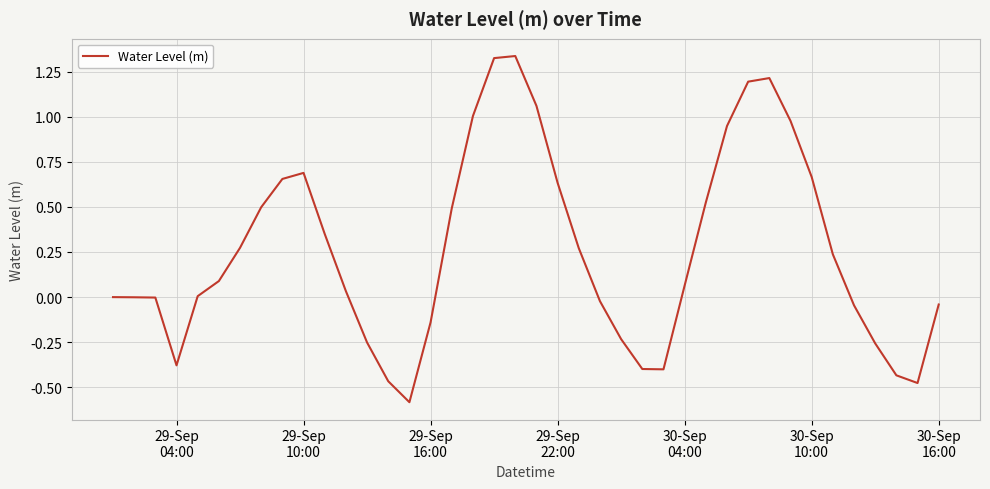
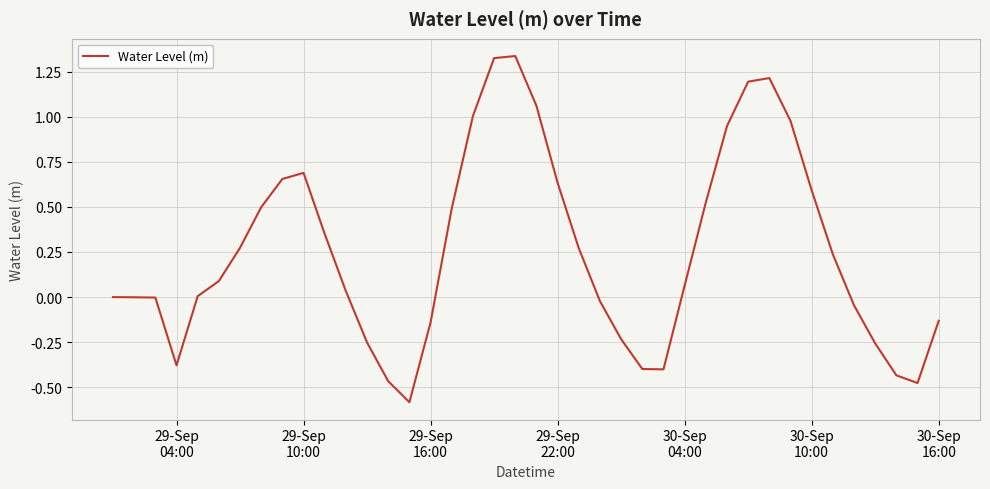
  {
    "29-Sep 04:00": -0.38,
    "29-Sep 10:00": 0.69,
    "29-Sep 16:00": -0.14,
    "29-Sep 22:00": 0.63,
    "30-Sep 04:00": 0.06,
-   "30-Sep 10:00": 0.67,
-   "30-Sep 16:00": -0.04
+   "30-Sep 10:00": 0.59,
+   "30-Sep 16:00": -0.13
  }
